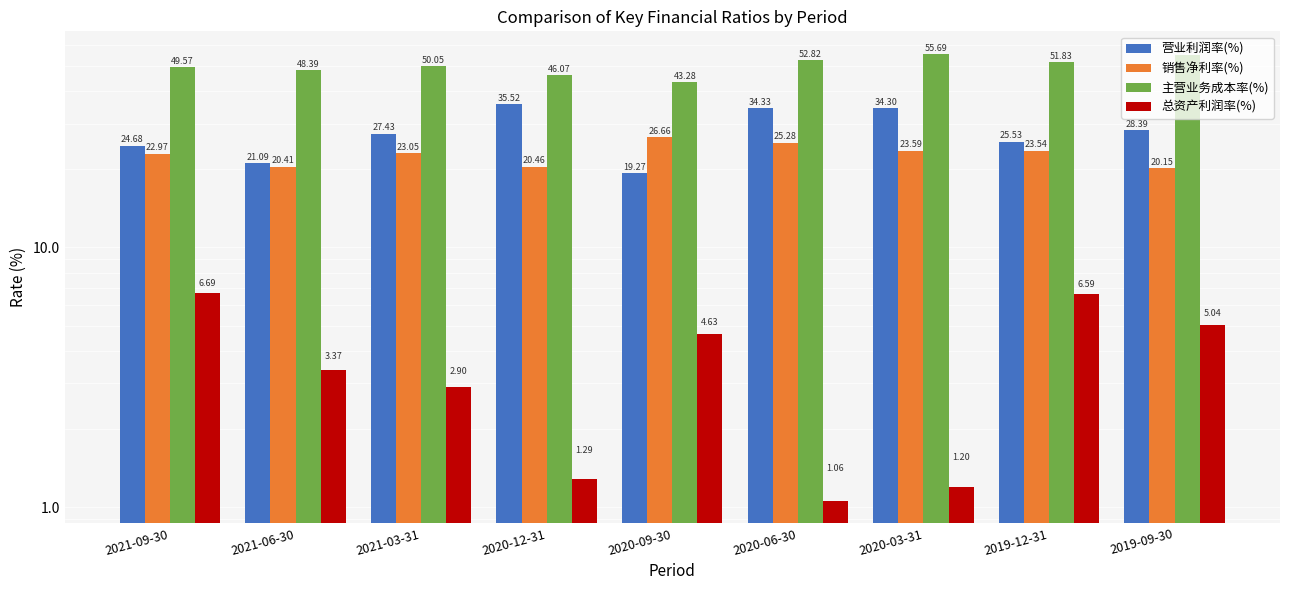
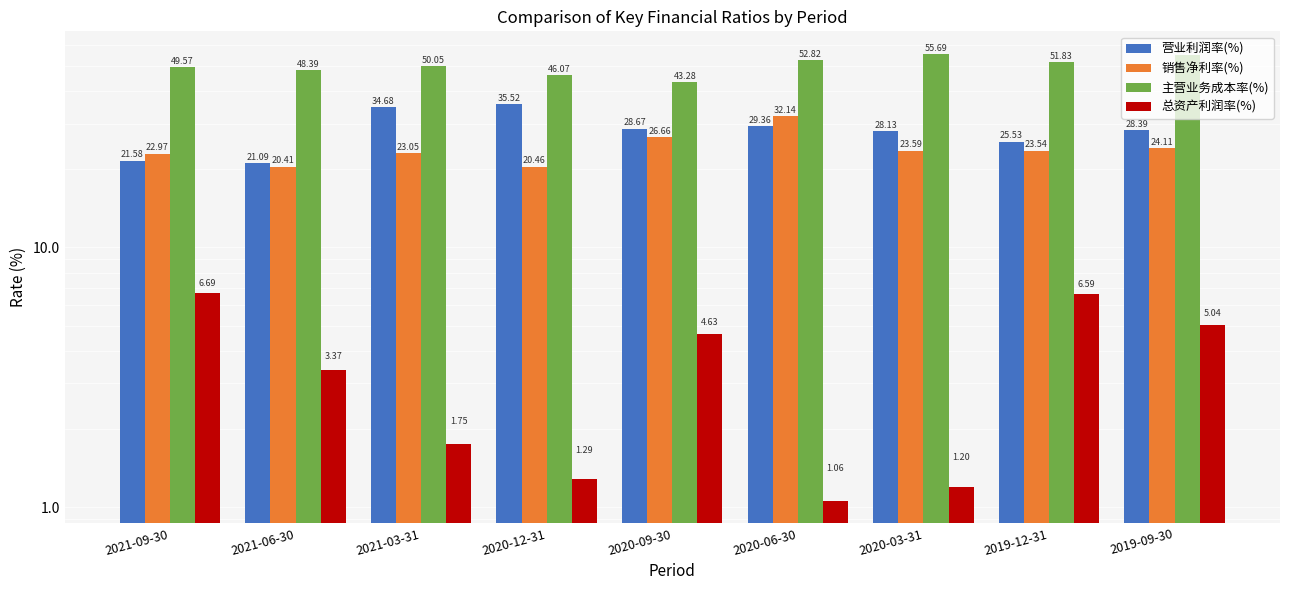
  {
    "营业利润率(%)": {
-     "2021-09-30": 24.68,
+     "2021-09-30": 21.58,
      "2021-06-30": 21.09,
-     "2021-03-31": 27.43,
+     "2021-03-31": 34.68,
      "2020-12-31": 35.52,
-     "2020-09-30": 19.27,
-     "2020-06-30": 34.33,
-     "2020-03-31": 34.30,
+     "2020-09-30": 28.67,
+     "2020-06-30": 29.36,
+     "2020-03-31": 28.13,
      "2019-12-31": 25.53,
      "2019-09-30": 28.39
    },
    "销售净利率(%)": {
      "2021-09-30": 22.97,
      "2021-06-30": 20.41,
      "2021-03-31": 23.05,
      "2020-12-31": 20.46,
      "2020-09-30": 26.66,
-     "2020-06-30": 25.28,
+     "2020-06-30": 32.14,
      "2020-03-31": 23.59,
      "2019-12-31": 23.54,
-     "2019-09-30": 20.15
+     "2019-09-30": 24.11
    },
    "主营业务成本率(%)": {
      "2021-09-30": 49.57,
      "2021-06-30": 48.39,
      "2021-03-31": 50.05,
      "2020-12-31": 46.07,
      "2020-09-30": 43.28,
      "2020-06-30": 52.82,
      "2020-03-31": 55.69,
      "2019-12-31": 51.83
    },
    "总资产利润率(%)": {
      "2021-09-30": 6.69,
      "2021-06-30": 3.37,
-     "2021-03-31": 2.90,
+     "2021-03-31": 1.75,
      "2020-12-31": 1.29,
      "2020-09-30": 4.63,
      "2019-12-31": 6.59,
      "2019-09-30": 5.04
    }
  }
